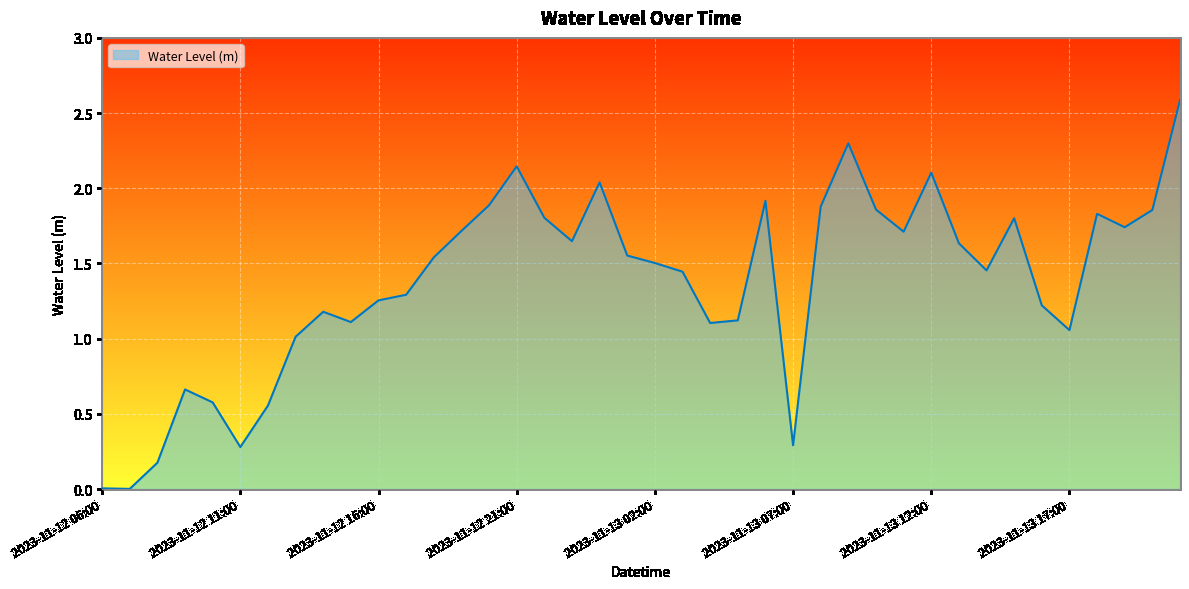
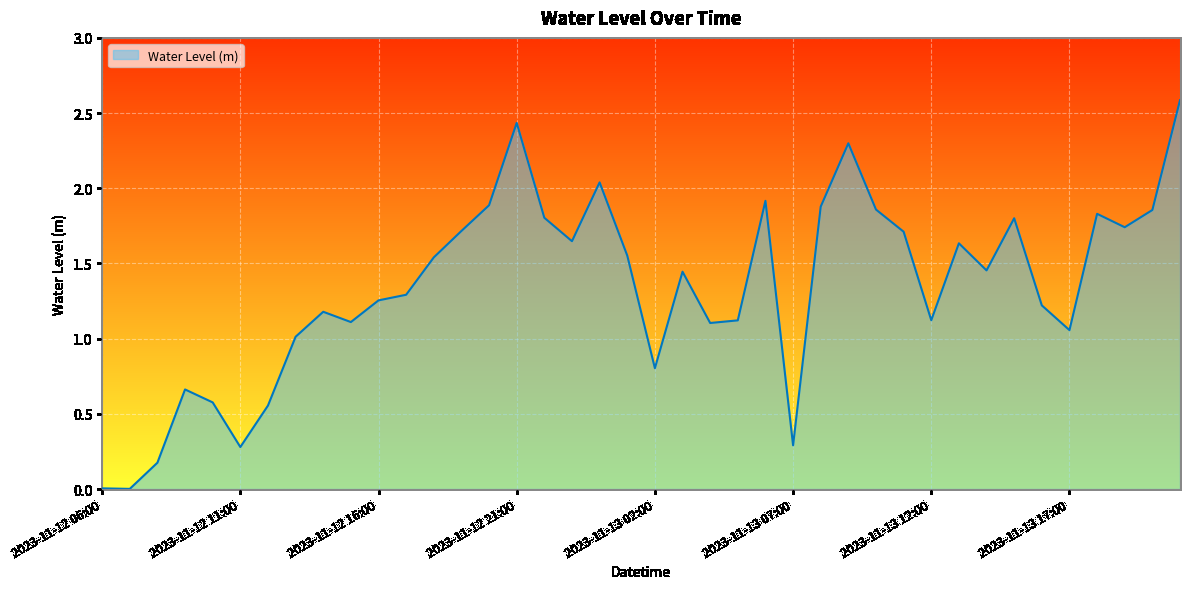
  {
    "2023-11-12 06:00": 0.00,
    "2023-11-12 11:00": 0.28,
    "2023-11-12 16:00": 1.25,
-   "2023-11-12 21:00": 2.15,
-   "2023-11-13 02:00": 1.50,
+   "2023-11-12 21:00": 2.43,
+   "2023-11-13 02:00": 0.80,
    "2023-11-13 07:00": 0.29,
-   "2023-11-13 12:00": 2.10,
+   "2023-11-13 12:00": 1.12,
    "2023-11-13 17:00": 1.06
  }
